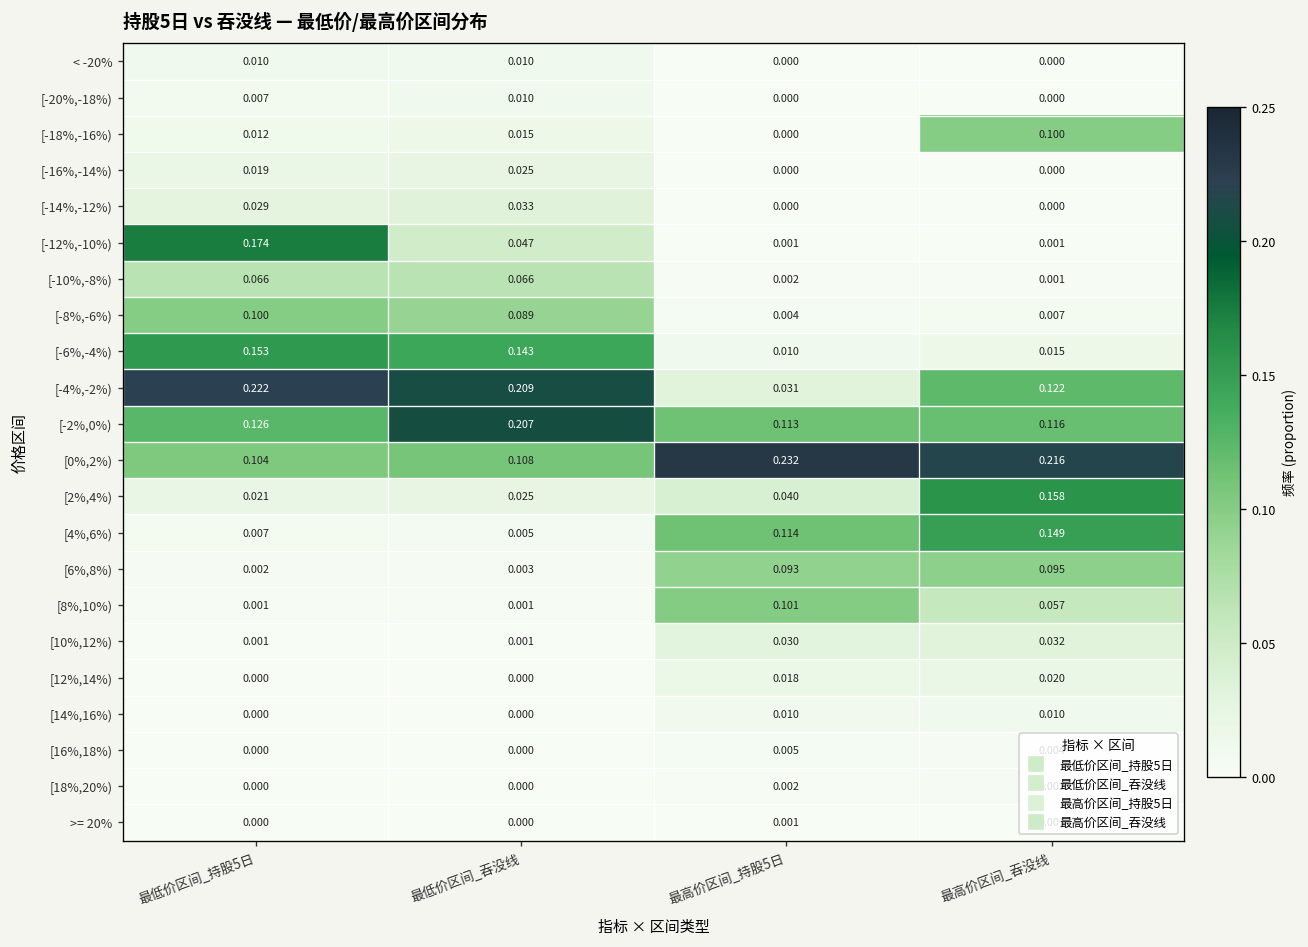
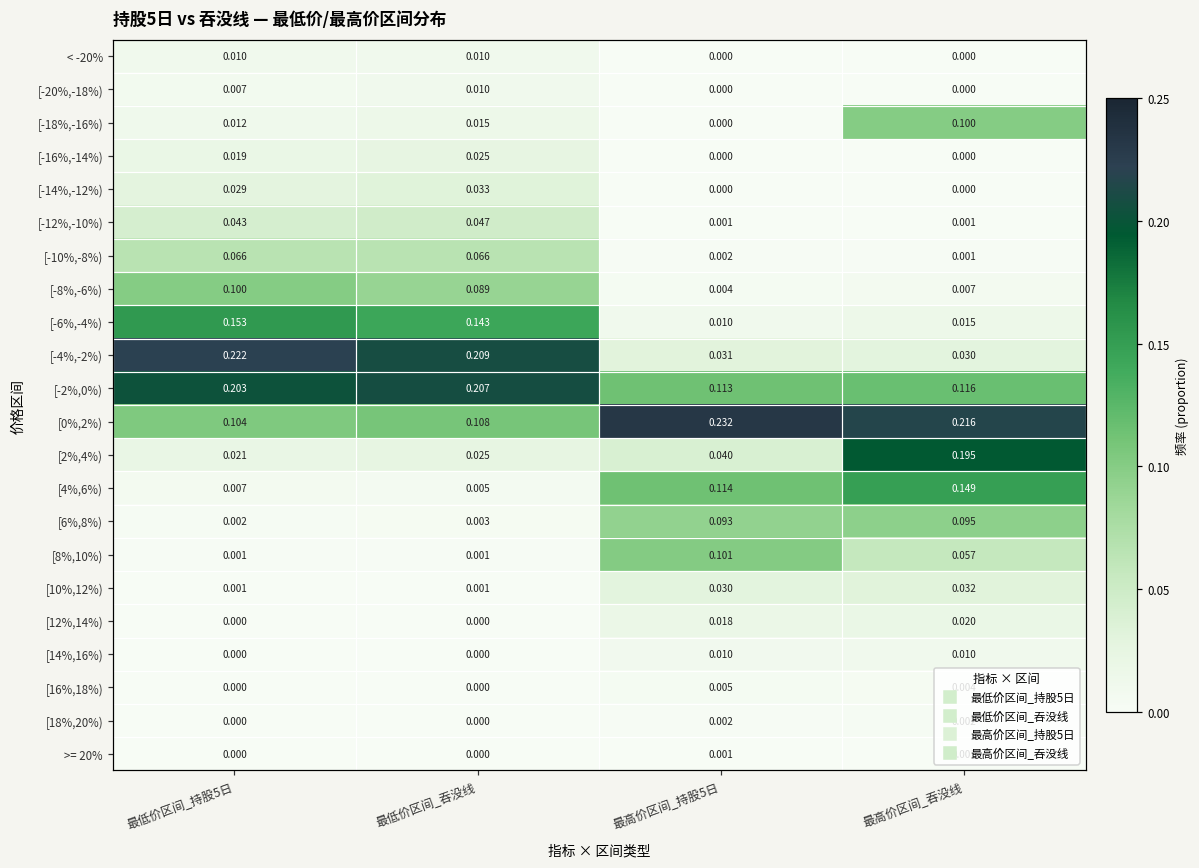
  {
    "< -20%": {
      "最低价区间_持股5日": 0.010,
      "最低价区间_吞没线": 0.010,
      "最高价区间_持股5日": 0.000,
      "最高价区间_吞没线": 0.000
    },
    "[-20%,-18%)": {
      "最低价区间_持股5日": 0.007,
      "最低价区间_吞没线": 0.010,
      "最高价区间_持股5日": 0.000,
      "最高价区间_吞没线": 0.000
    },
    "[-18%,-16%)": {
      "最低价区间_持股5日": 0.012,
      "最低价区间_吞没线": 0.015,
      "最高价区间_持股5日": 0.000,
      "最高价区间_吞没线": 0.100
    },
    "[-16%,-14%)": {
      "最低价区间_持股5日": 0.019,
      "最低价区间_吞没线": 0.025,
      "最高价区间_持股5日": 0.000,
      "最高价区间_吞没线": 0.000
    },
    "[-14%,-12%)": {
      "最低价区间_持股5日": 0.029,
      "最低价区间_吞没线": 0.033,
      "最高价区间_持股5日": 0.000,
      "最高价区间_吞没线": 0.000
    },
    "[-12%,-10%)": {
-     "最低价区间_持股5日": 0.174,
+     "最低价区间_持股5日": 0.043,
      "最低价区间_吞没线": 0.047,
      "最高价区间_持股5日": 0.001,
      "最高价区间_吞没线": 0.001
    },
    "[-10%,-8%)": {
      "最低价区间_持股5日": 0.066,
      "最低价区间_吞没线": 0.066,
      "最高价区间_持股5日": 0.002,
      "最高价区间_吞没线": 0.001
    },
    "[-8%,-6%)": {
      "最低价区间_持股5日": 0.100,
      "最低价区间_吞没线": 0.089,
      "最高价区间_持股5日": 0.004,
      "最高价区间_吞没线": 0.007
    },
    "[-6%,-4%)": {
      "最低价区间_持股5日": 0.153,
      "最低价区间_吞没线": 0.143,
      "最高价区间_持股5日": 0.010,
      "最高价区间_吞没线": 0.015
    },
    "[-4%,-2%)": {
      "最低价区间_持股5日": 0.222,
      "最低价区间_吞没线": 0.209,
      "最高价区间_持股5日": 0.031,
-     "最高价区间_吞没线": 0.122
+     "最高价区间_吞没线": 0.030
    },
    "[-2%,0%)": {
-     "最低价区间_持股5日": 0.126,
+     "最低价区间_持股5日": 0.203,
      "最低价区间_吞没线": 0.207,
      "最高价区间_持股5日": 0.113,
      "最高价区间_吞没线": 0.116
    },
    "[0%,2%)": {
      "最低价区间_持股5日": 0.104,
      "最低价区间_吞没线": 0.108,
      "最高价区间_持股5日": 0.232,
      "最高价区间_吞没线": 0.216
    },
    "[2%,4%)": {
      "最低价区间_持股5日": 0.021,
      "最低价区间_吞没线": 0.025,
      "最高价区间_持股5日": 0.040,
-     "最高价区间_吞没线": 0.158
+     "最高价区间_吞没线": 0.195
    },
    "[4%,6%)": {
      "最低价区间_持股5日": 0.007,
      "最低价区间_吞没线": 0.005,
      "最高价区间_持股5日": 0.114,
      "最高价区间_吞没线": 0.149
    },
    "[6%,8%)": {
      "最低价区间_持股5日": 0.002,
      "最低价区间_吞没线": 0.003,
      "最高价区间_持股5日": 0.093,
      "最高价区间_吞没线": 0.095
    },
    "[8%,10%)": {
      "最低价区间_持股5日": 0.001,
      "最低价区间_吞没线": 0.001,
      "最高价区间_持股5日": 0.101,
      "最高价区间_吞没线": 0.057
    },
    "[10%,12%)": {
      "最低价区间_持股5日": 0.001,
      "最低价区间_吞没线": 0.001,
      "最高价区间_持股5日": 0.030,
      "最高价区间_吞没线": 0.032
    },
    "[12%,14%)": {
      "最低价区间_持股5日": 0.000,
      "最低价区间_吞没线": 0.000,
      "最高价区间_持股5日": 0.018,
      "最高价区间_吞没线": 0.020
    },
    "[14%,16%)": {
      "最低价区间_持股5日": 0.000,
      "最低价区间_吞没线": 0.000,
      "最高价区间_持股5日": 0.010,
      "最高价区间_吞没线": 0.010
    },
    "[16%,18%)": {
      "最低价区间_持股5日": 0.000,
      "最低价区间_吞没线": 0.000,
      "最高价区间_持股5日": 0.005
    },
    "[18%,20%)": {
      "最低价区间_持股5日": 0.000,
      "最低价区间_吞没线": 0.000,
      "最高价区间_持股5日": 0.002
    },
    ">= 20%": {
      "最低价区间_持股5日": 0.000,
      "最低价区间_吞没线": 0.000,
      "最高价区间_持股5日": 0.001
    }
  }
